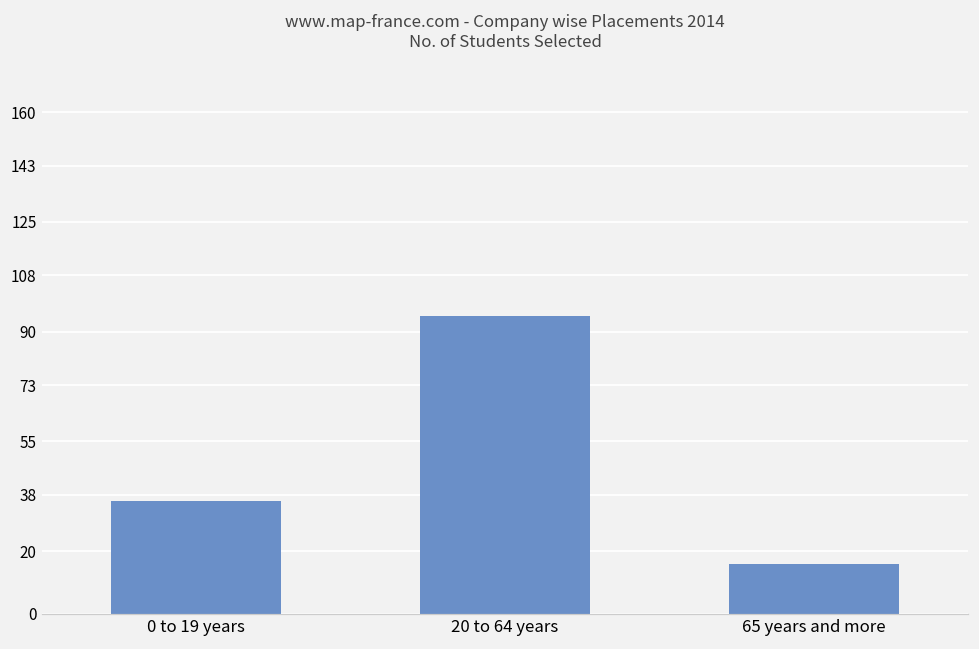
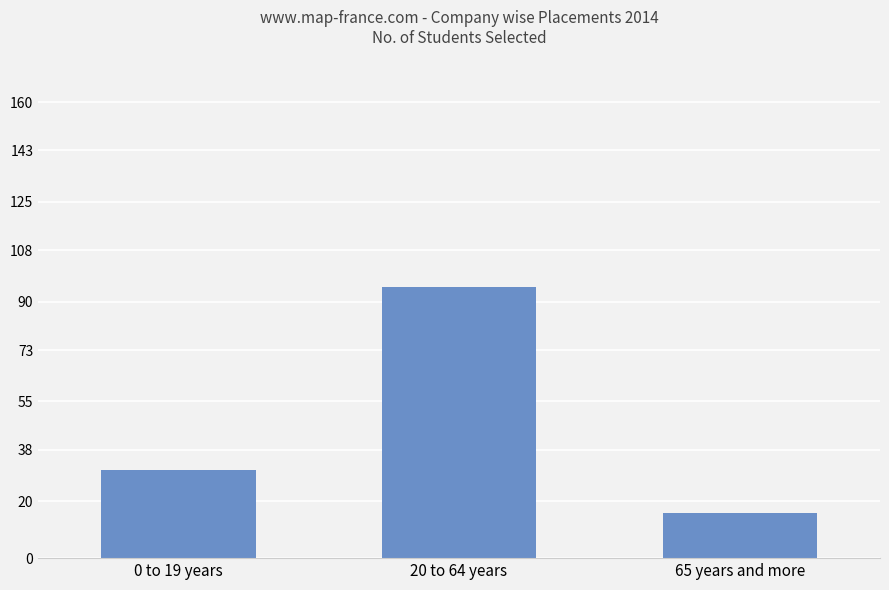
  {
-   "0 to 19 years": 36,
+   "0 to 19 years": 31,
    "20 to 64 years": 95,
    "65 years and more": 16
  }
